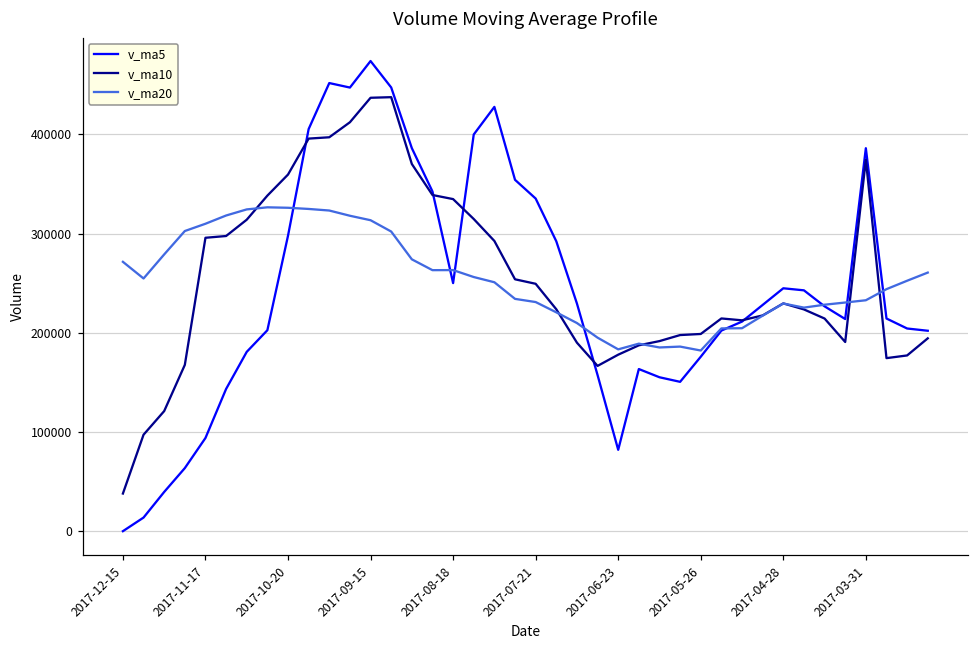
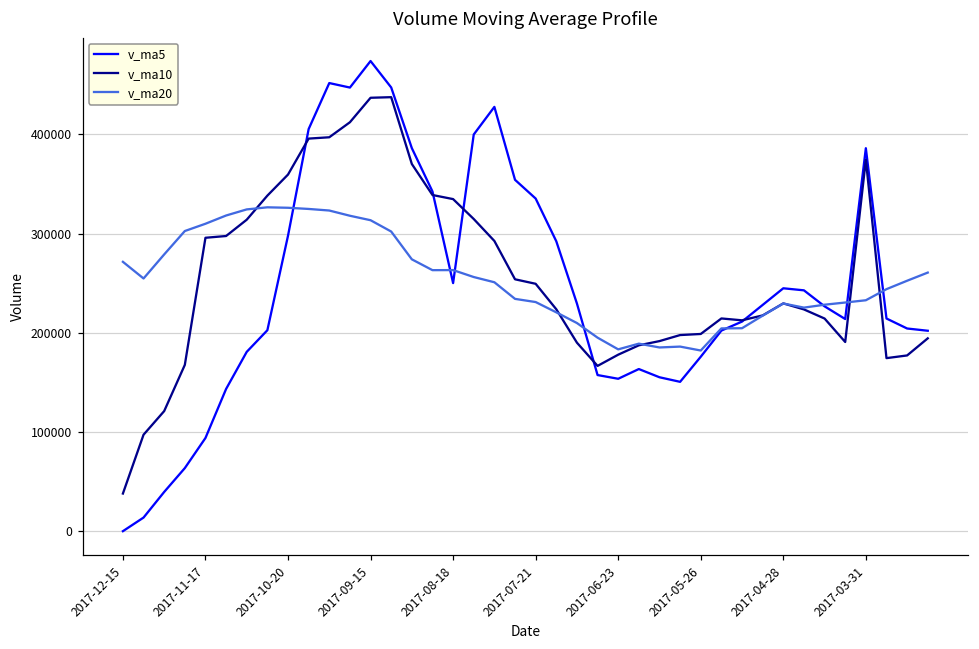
  {
    "v_ma5": {
      "2017-12-15": 0,
      "2017-11-17": 90000,
      "2017-10-20": 300000,
      "2017-09-15": 470000,
      "2017-08-18": 250000,
      "2017-07-21": 340000,
-     "2017-06-23": 80000,
+     "2017-06-23": 150000,
      "2017-05-26": 180000,
      "2017-04-28": 240000,
      "2017-03-31": 390000
    },
    "v_ma10": {
      "2017-12-15": 40000,
      "2017-11-17": 300000,
      "2017-10-20": 360000,
      "2017-09-15": 440000,
      "2017-08-18": 330000,
      "2017-07-21": 250000,
      "2017-06-23": 180000,
      "2017-05-26": 200000,
      "2017-03-31": 370000
    },
    "v_ma20": {
      "2017-12-15": 270000,
      "2017-11-17": 310000,
      "2017-10-20": 330000,
      "2017-09-15": 310000,
      "2017-08-18": 260000,
      "2017-07-21": 230000,
      "2017-06-23": 180000,
      "2017-05-26": 180000,
      "2017-03-31": 230000
    }
  }
